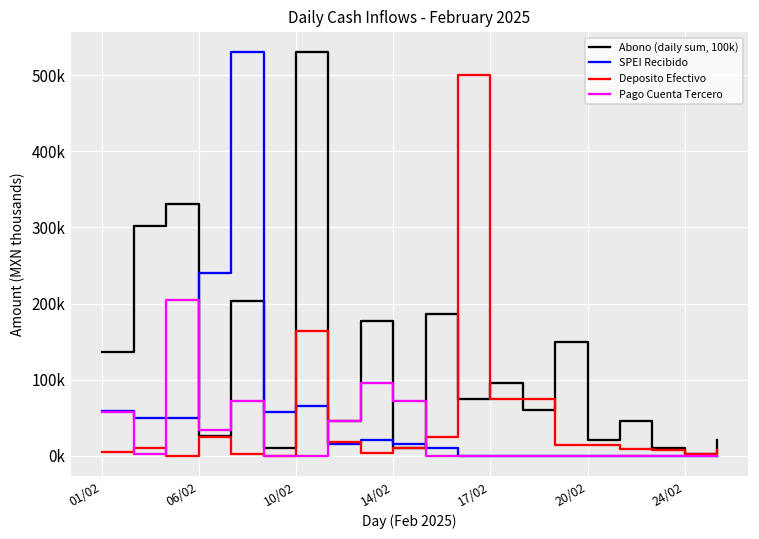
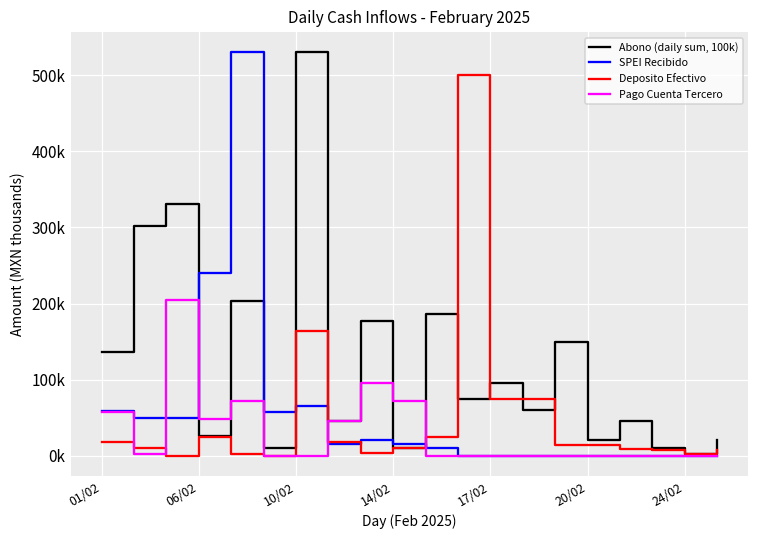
  {
    "Abono (daily sum, 100k)": {
      "01/02": 140000,
      "10/02": 530000,
      "17/02": 100000,
      "20/02": 20000
    },
    "SPEI Recibido": {
      "06/02": 240000,
      "10/02": 70000,
      "14/02": 20000
    },
    "Deposito Efectivo": {
-     "01/02": 0,
+     "01/02": 20000,
      "10/02": 160000,
      "17/02": 80000,
      "20/02": 10000
    },
    "Pago Cuenta Tercero": {
-     "06/02": 30000,
+     "06/02": 50000,
      "10/02": 0,
      "14/02": 70000
    }
  }
